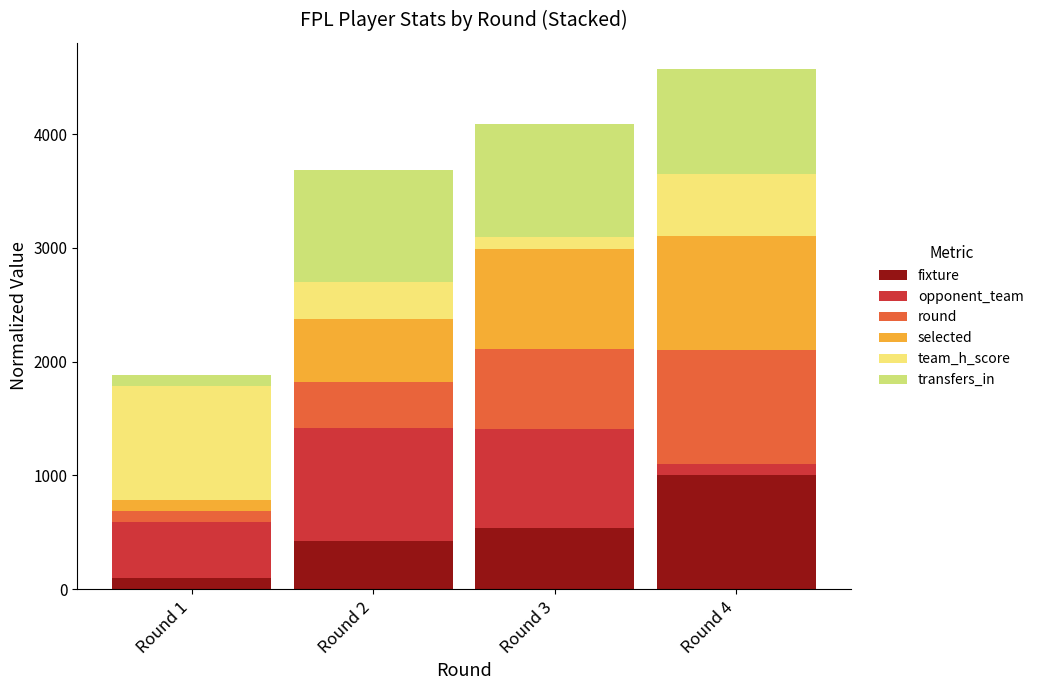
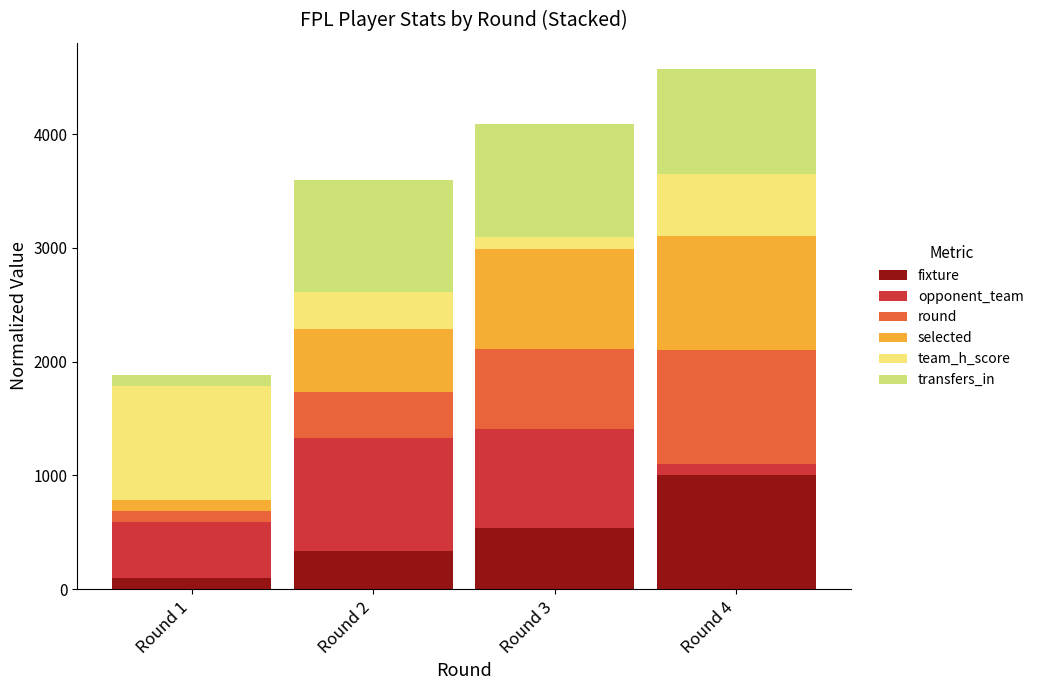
  {
    "fixture": {
      "Round 1": 100,
-     "Round 2": 420,
+     "Round 2": 330,
      "Round 3": 540,
      "Round 4": 1000
    },
    "selected": {
      "Round 1": 100,
      "Round 2": 550,
      "Round 3": 890,
      "Round 4": 1000
    }
  }
